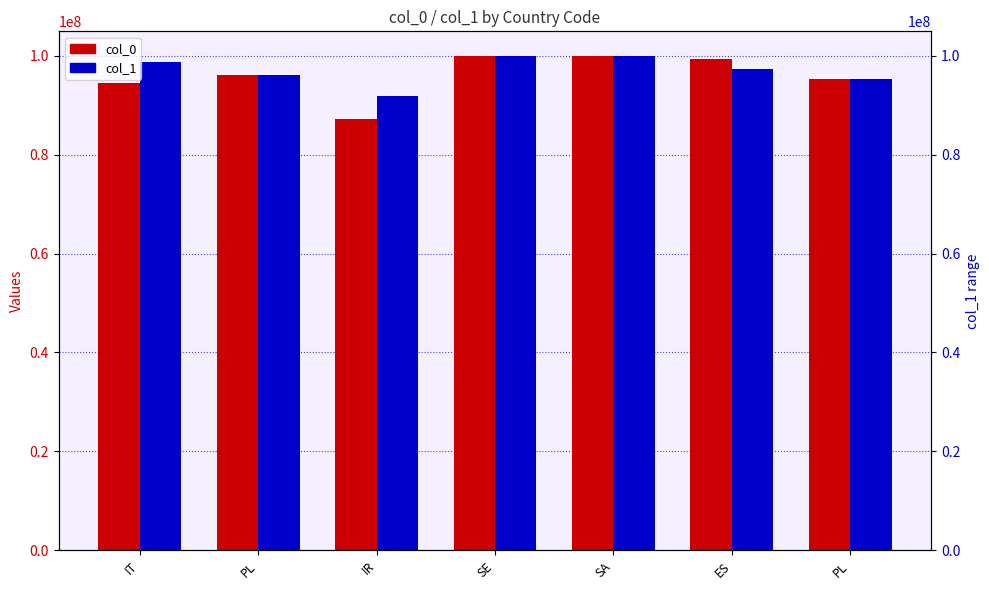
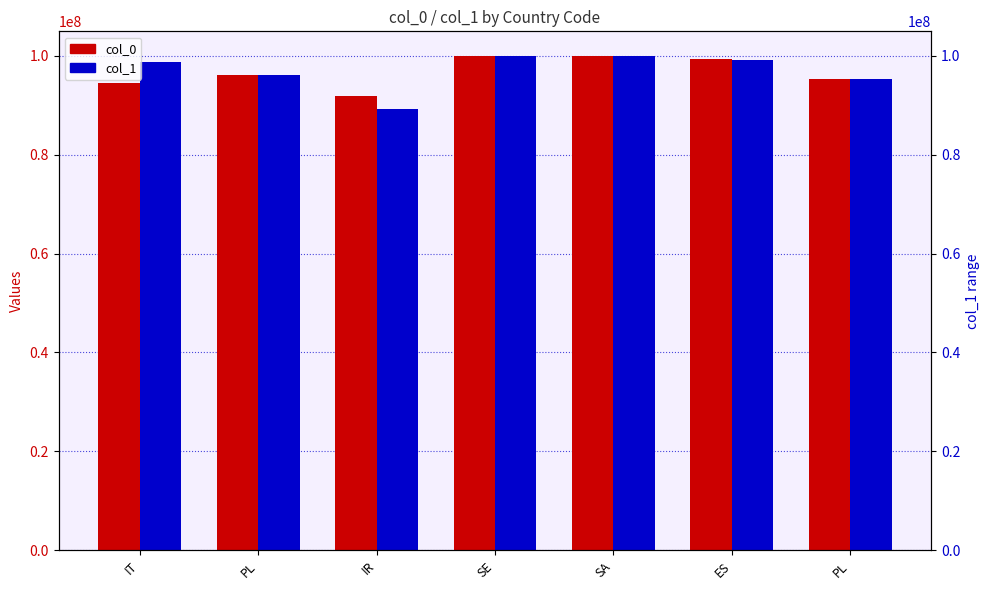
  {
    "col_0": {
      "IT": 94000000,
-     "IR": 87000000,
+     "IR": 92000000,
      "SE": 100000000,
      "SA": 100000000,
      "ES": 99000000
    },
    "col_1": {
      "IT": 99000000,
-     "IR": 92000000,
+     "IR": 89000000,
      "SE": 100000000,
      "SA": 100000000,
-     "ES": 97000000
+     "ES": 99000000
    }
  }
